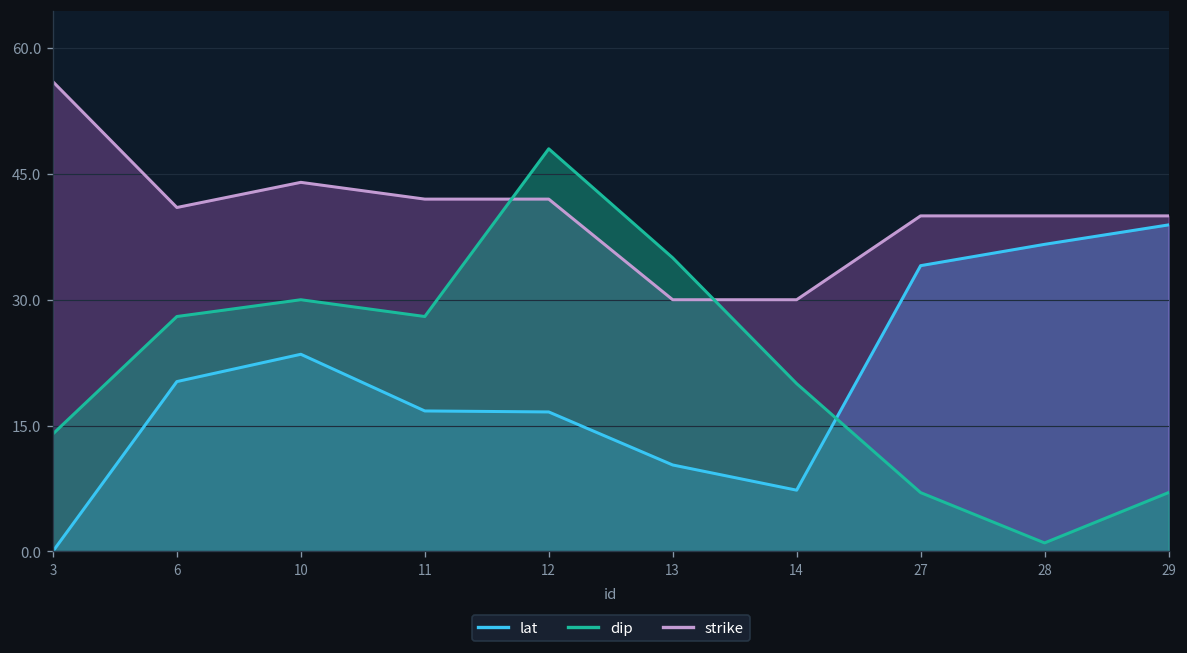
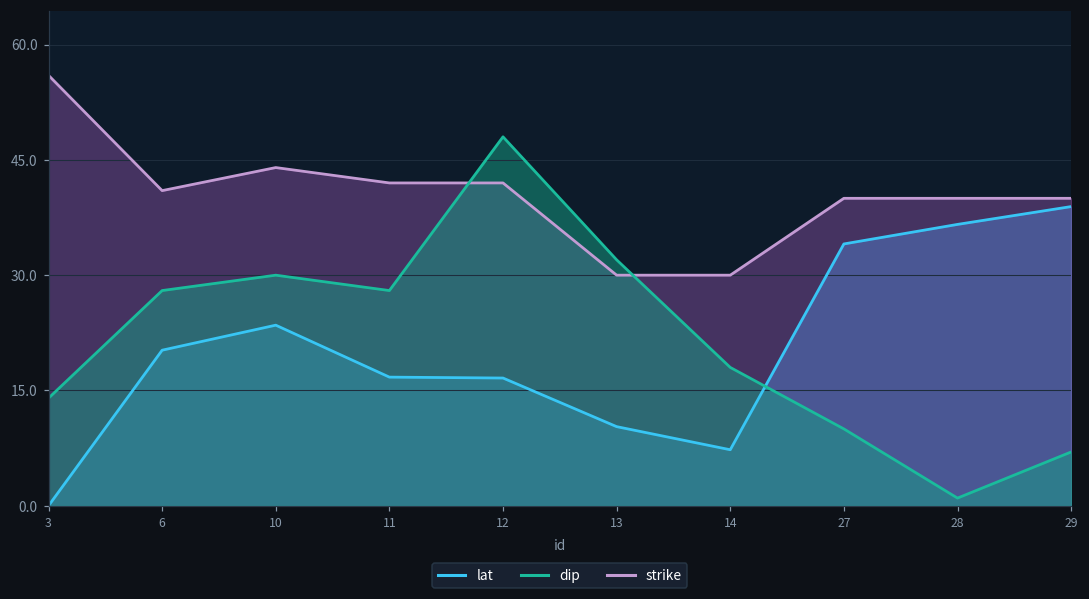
  {
    "dip": {
      "3": 14,
      "6": 28,
      "10": 30,
      "11": 28,
      "12": 48,
-     "13": 35,
-     "14": 20,
-     "27": 7,
+     "13": 32,
+     "14": 18,
+     "27": 10,
      "28": 1,
      "29": 7
    }
  }
